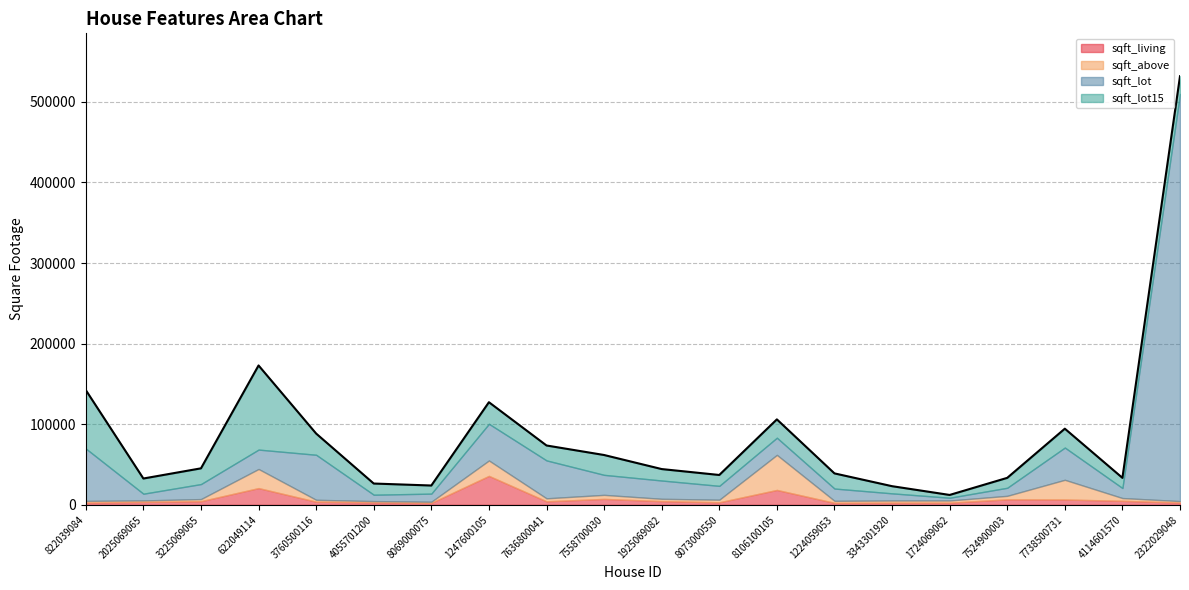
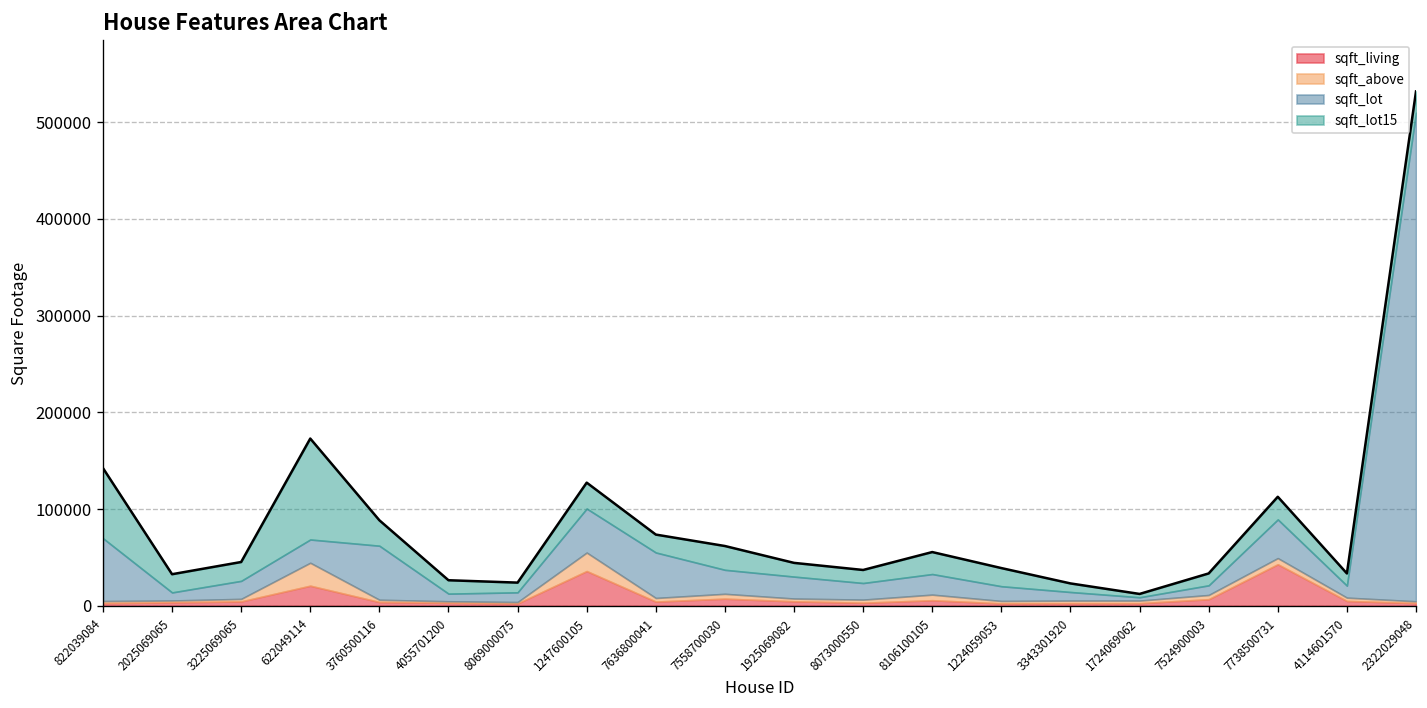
  {
    "sqft_living": {
      "622049114": 20000,
      "1247600105": 40000,
      "7636800041": 0,
      "7558700030": 10000,
      "8073000550": 0,
-     "8106100105": 20000,
+     "8106100105": 10000,
      "7524900003": 10000,
-     "7738500731": 10000,
+     "7738500731": 40000,
      "4114601570": 10000
    },
    "sqft_above": {
      "622049114": 20000,
      "1247600105": 20000,
      "7636800041": 0,
      "7558700030": 10000,
      "8073000550": 0,
-     "8106100105": 40000,
+     "8106100105": 10000,
      "7524900003": 0,
-     "7738500731": 20000,
+     "7738500731": 10000,
      "4114601570": 0
    }
  }
